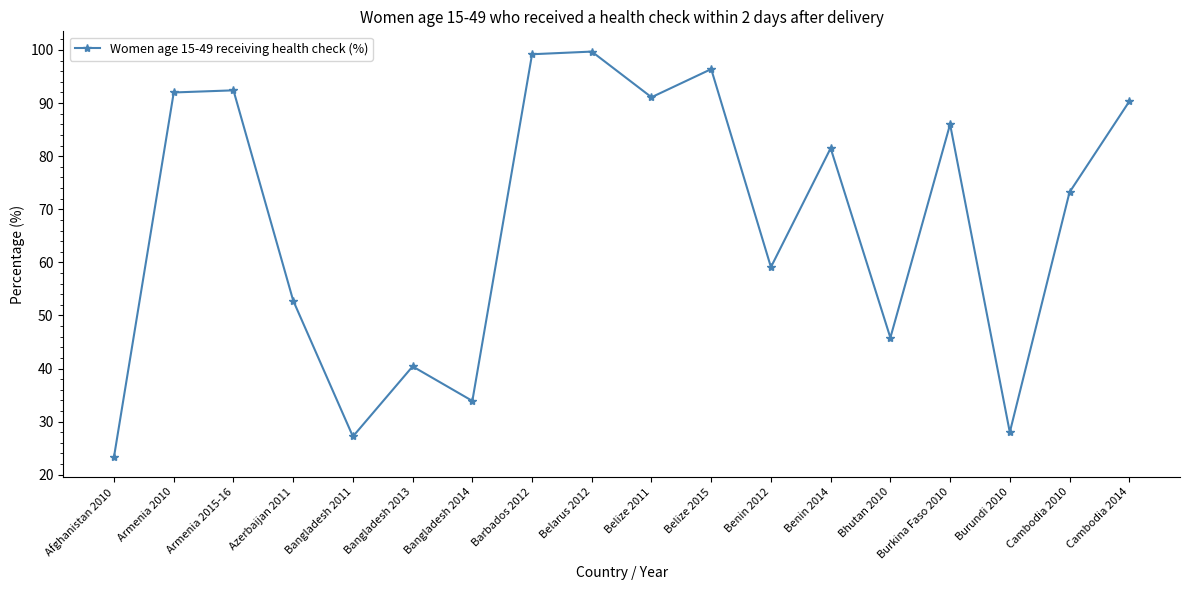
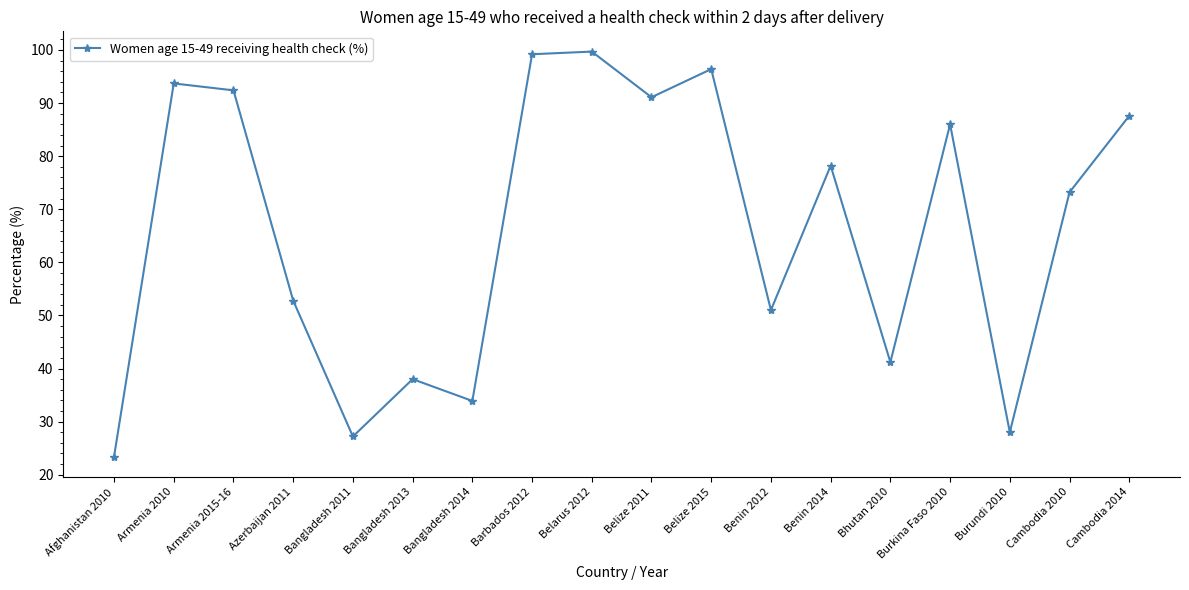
  {
    "Afghanistan 2010": 23,
-   "Armenia 2010": 92,
+   "Armenia 2010": 94,
    "Armenia 2015-16": 92,
    "Azerbaijan 2011": 53,
    "Bangladesh 2011": 27,
-   "Bangladesh 2013": 40,
+   "Bangladesh 2013": 38,
    "Bangladesh 2014": 34,
    "Barbados 2012": 99,
    "Belarus 2012": 100,
    "Belize 2011": 91,
    "Belize 2015": 96,
-   "Benin 2012": 59,
-   "Benin 2014": 82,
-   "Bhutan 2010": 46,
+   "Benin 2012": 51,
+   "Benin 2014": 78,
+   "Bhutan 2010": 41,
    "Burkina Faso 2010": 86,
    "Burundi 2010": 28,
    "Cambodia 2010": 73,
-   "Cambodia 2014": 90
+   "Cambodia 2014": 88
  }
